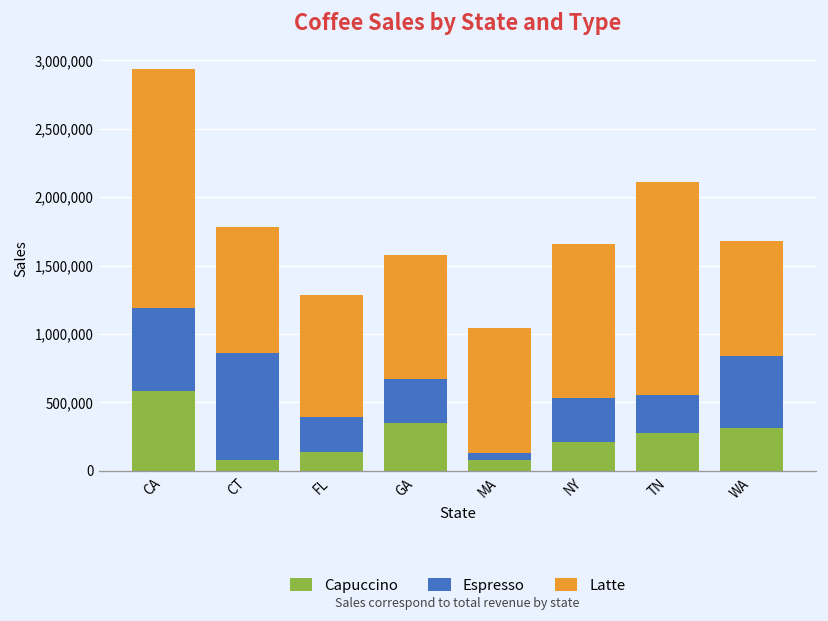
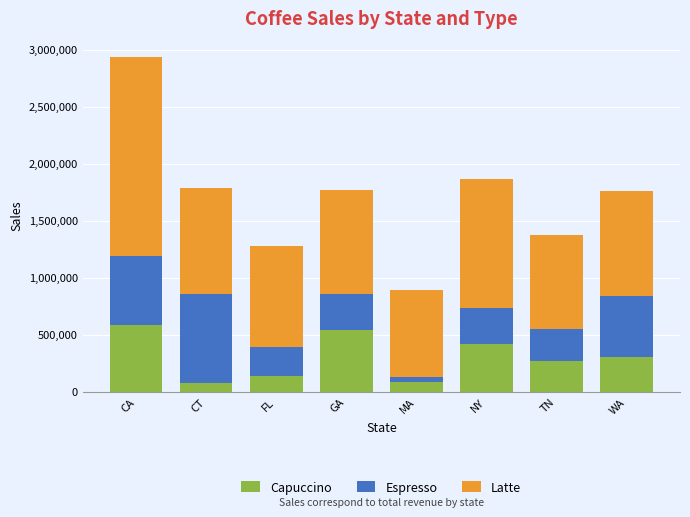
  {
    "Capuccino": {
      "CA": "590,000",
      "CT": "80,000",
      "FL": "140,000",
-     "GA": "350,000",
+     "GA": "540,000",
      "MA": "80,000",
-     "NY": "210,000",
+     "NY": "420,000",
      "TN": "270,000",
      "WA": "310,000"
    },
    "Espresso": {
      "CA": "610,000",
      "CT": "780,000",
      "FL": "260,000",
      "GA": "320,000",
      "MA": "50,000",
      "NY": "320,000",
      "TN": "280,000",
      "WA": "530,000"
    },
    "Latte": {
      "CA": "1,750,000",
      "CT": "930,000",
      "FL": "890,000",
      "GA": "910,000",
-     "MA": "920,000",
+     "MA": "760,000",
      "NY": "1,130,000",
-     "TN": "1,550,000",
-     "WA": "840,000"
+     "TN": "820,000",
+     "WA": "920,000"
    }
  }
